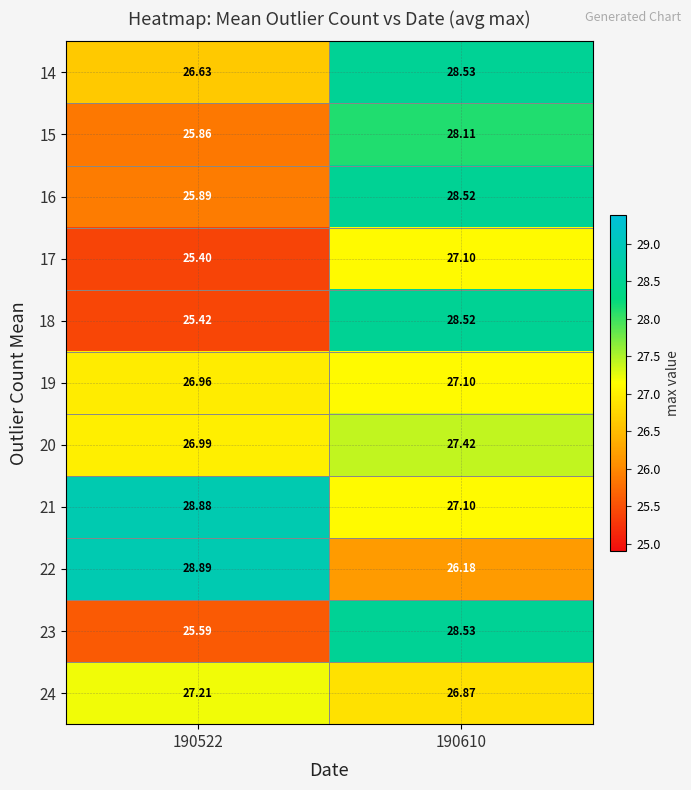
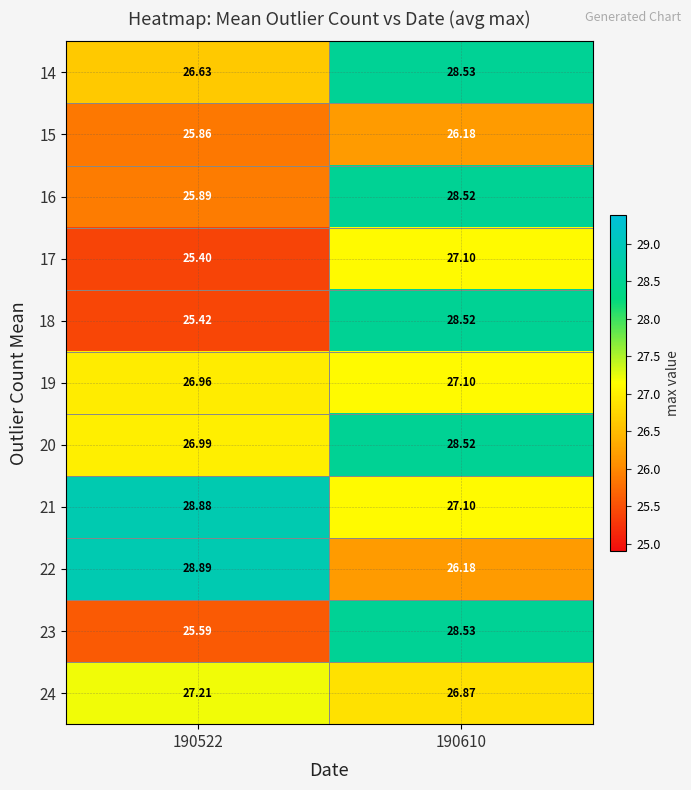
  {
    "14": {
      "190522": 26.63,
      "190610": 28.53
    },
    "15": {
      "190522": 25.86,
-     "190610": 28.11
+     "190610": 26.18
    },
    "16": {
      "190522": 25.89,
      "190610": 28.52
    },
    "17": {
      "190522": 25.40,
      "190610": 27.10
    },
    "18": {
      "190522": 25.42,
      "190610": 28.52
    },
    "19": {
      "190522": 26.96,
      "190610": 27.10
    },
    "20": {
      "190522": 26.99,
-     "190610": 27.42
+     "190610": 28.52
    },
    "21": {
      "190522": 28.88,
      "190610": 27.10
    },
    "22": {
      "190522": 28.89,
      "190610": 26.18
    },
    "23": {
      "190522": 25.59,
      "190610": 28.53
    },
    "24": {
      "190522": 27.21,
      "190610": 26.87
    }
  }
